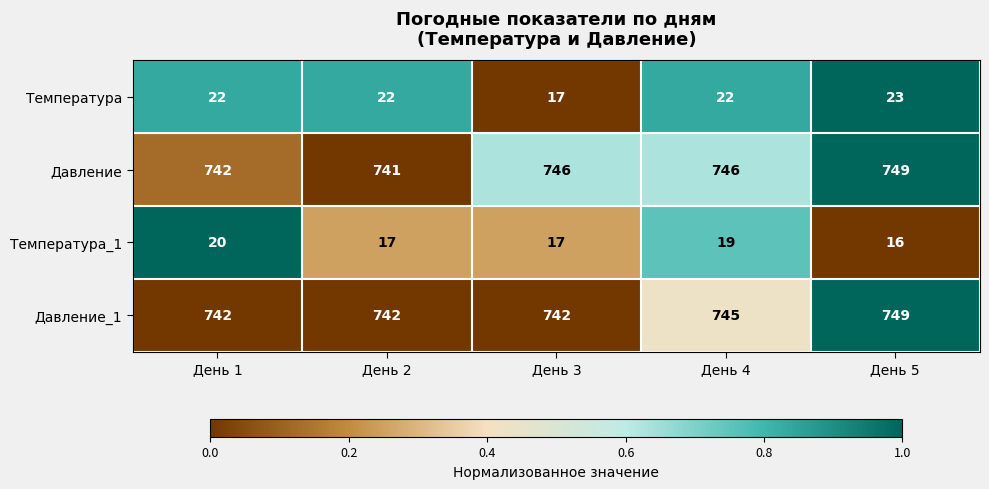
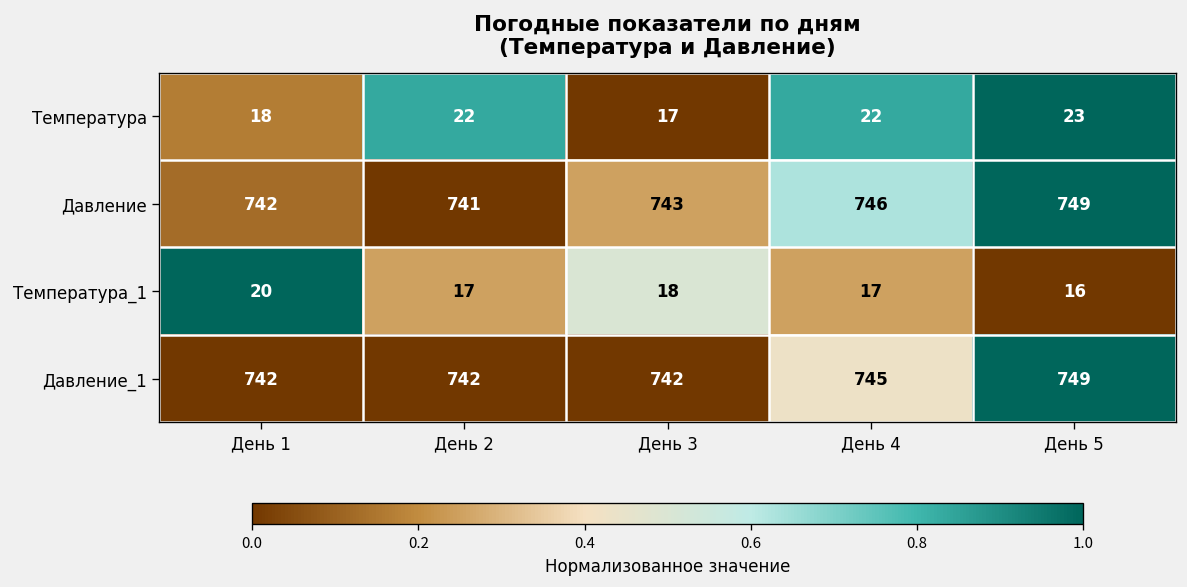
  {
    "Температура": {
-     "День 1": 22,
+     "День 1": 18,
      "День 2": 22,
      "День 3": 17,
      "День 4": 22,
      "День 5": 23
    },
    "Давление": {
      "День 1": 742,
      "День 2": 741,
-     "День 3": 746,
+     "День 3": 743,
      "День 4": 746,
      "День 5": 749
    },
    "Температура_1": {
      "День 1": 20,
      "День 2": 17,
-     "День 3": 17,
-     "День 4": 19,
+     "День 3": 18,
+     "День 4": 17,
      "День 5": 16
    },
    "Давление_1": {
      "День 1": 742,
      "День 2": 742,
      "День 3": 742,
      "День 4": 745,
      "День 5": 749
    }
  }
